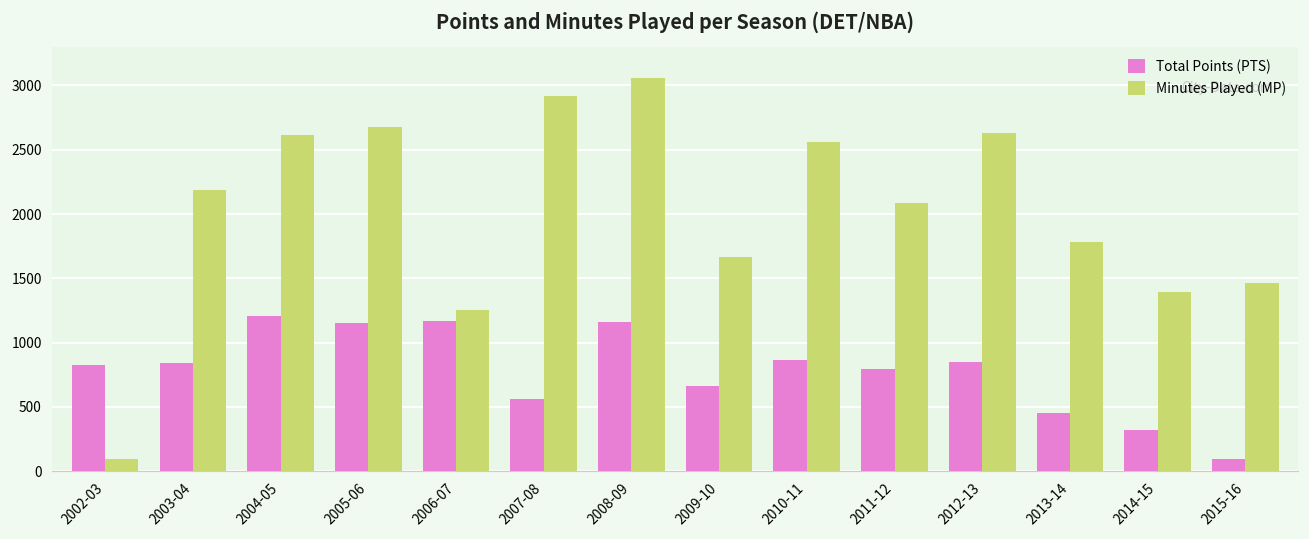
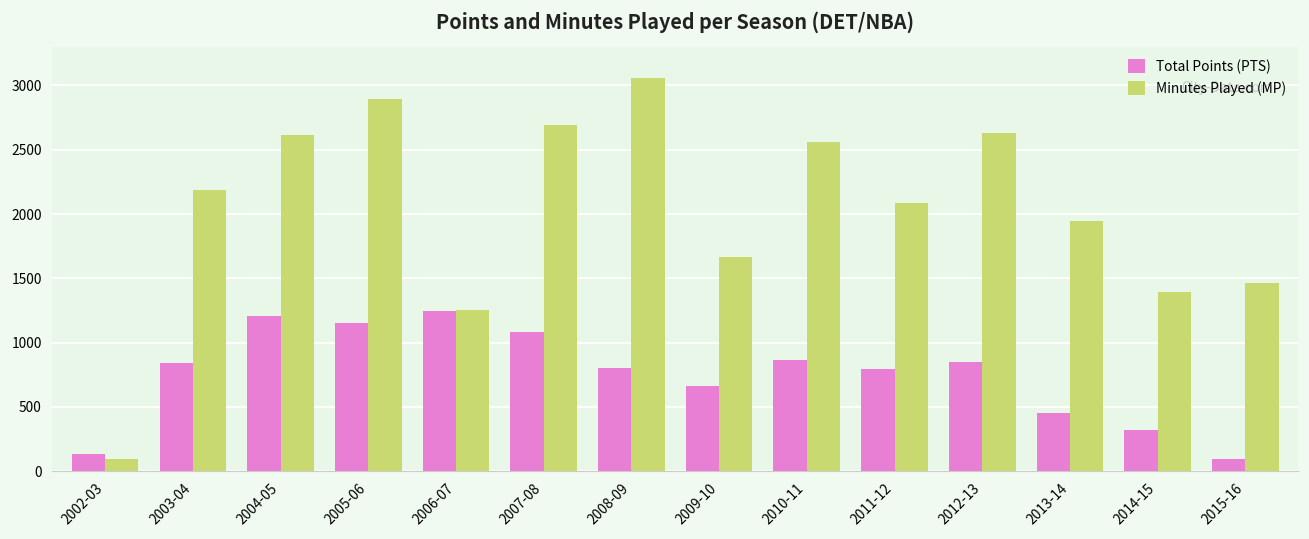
  {
    "Total Points (PTS)": {
-     "2002-03": 820,
+     "2002-03": 140,
      "2003-04": 840,
      "2004-05": 1210,
      "2005-06": 1160,
-     "2006-07": 1170,
-     "2007-08": 560,
-     "2008-09": 1160,
+     "2006-07": 1250,
+     "2007-08": 1080,
+     "2008-09": 800,
      "2009-10": 660,
      "2010-11": 870,
      "2011-12": 800,
      "2012-13": 850,
      "2013-14": 450,
      "2014-15": 320,
      "2015-16": 90
    },
    "Minutes Played (MP)": {
      "2002-03": 100,
      "2003-04": 2190,
      "2004-05": 2610,
-     "2005-06": 2670,
+     "2005-06": 2900,
      "2006-07": 1250,
-     "2007-08": 2920,
+     "2007-08": 2690,
      "2008-09": 3060,
      "2009-10": 1660,
      "2010-11": 2560,
      "2011-12": 2090,
      "2012-13": 2630,
-     "2013-14": 1780,
+     "2013-14": 1950,
      "2014-15": 1400,
      "2015-16": 1460
    }
  }
